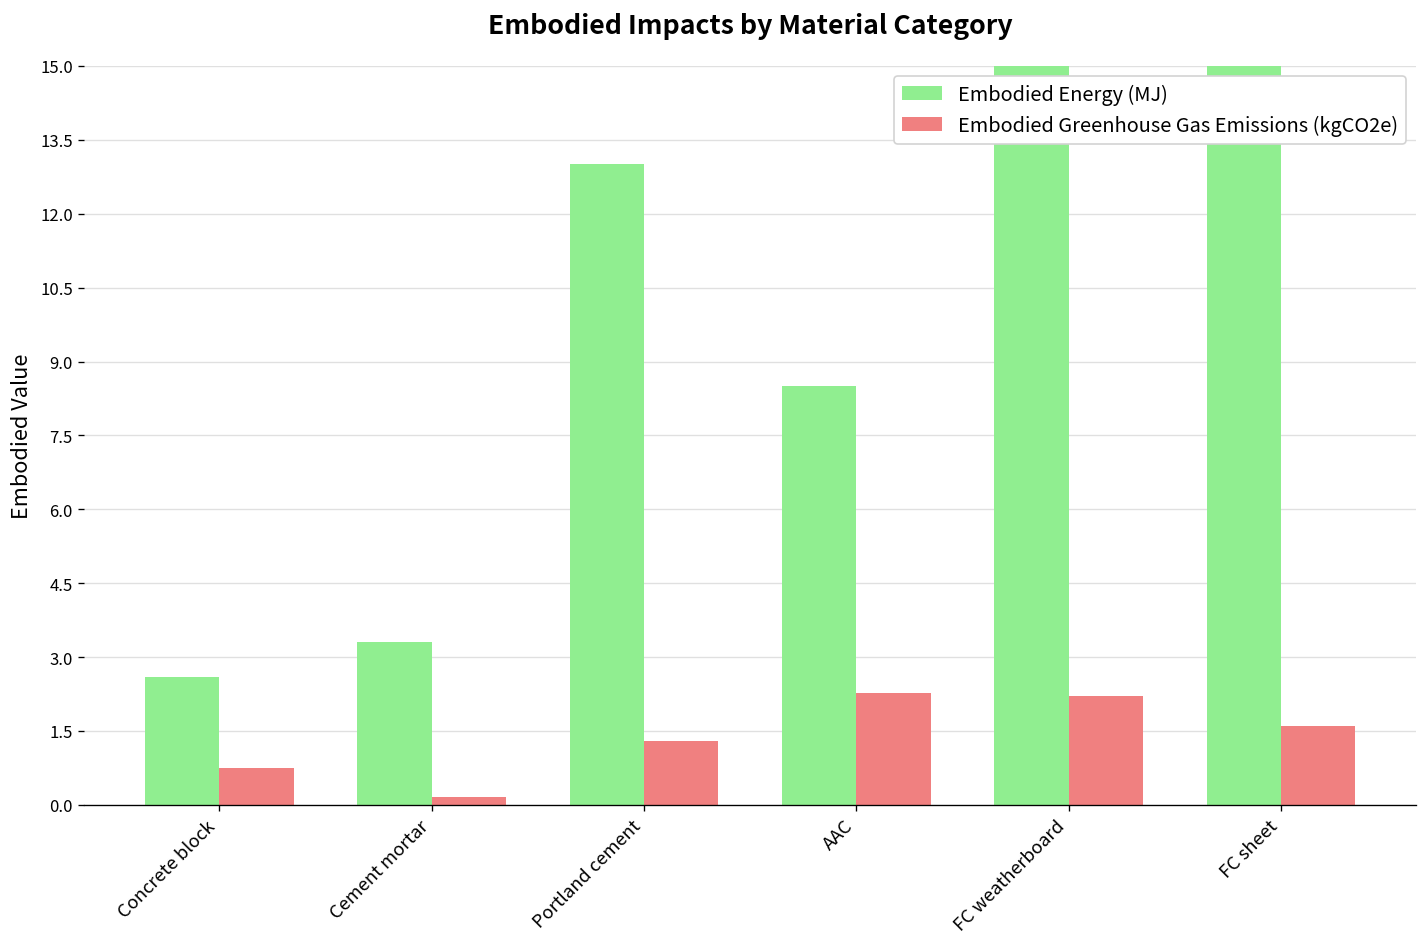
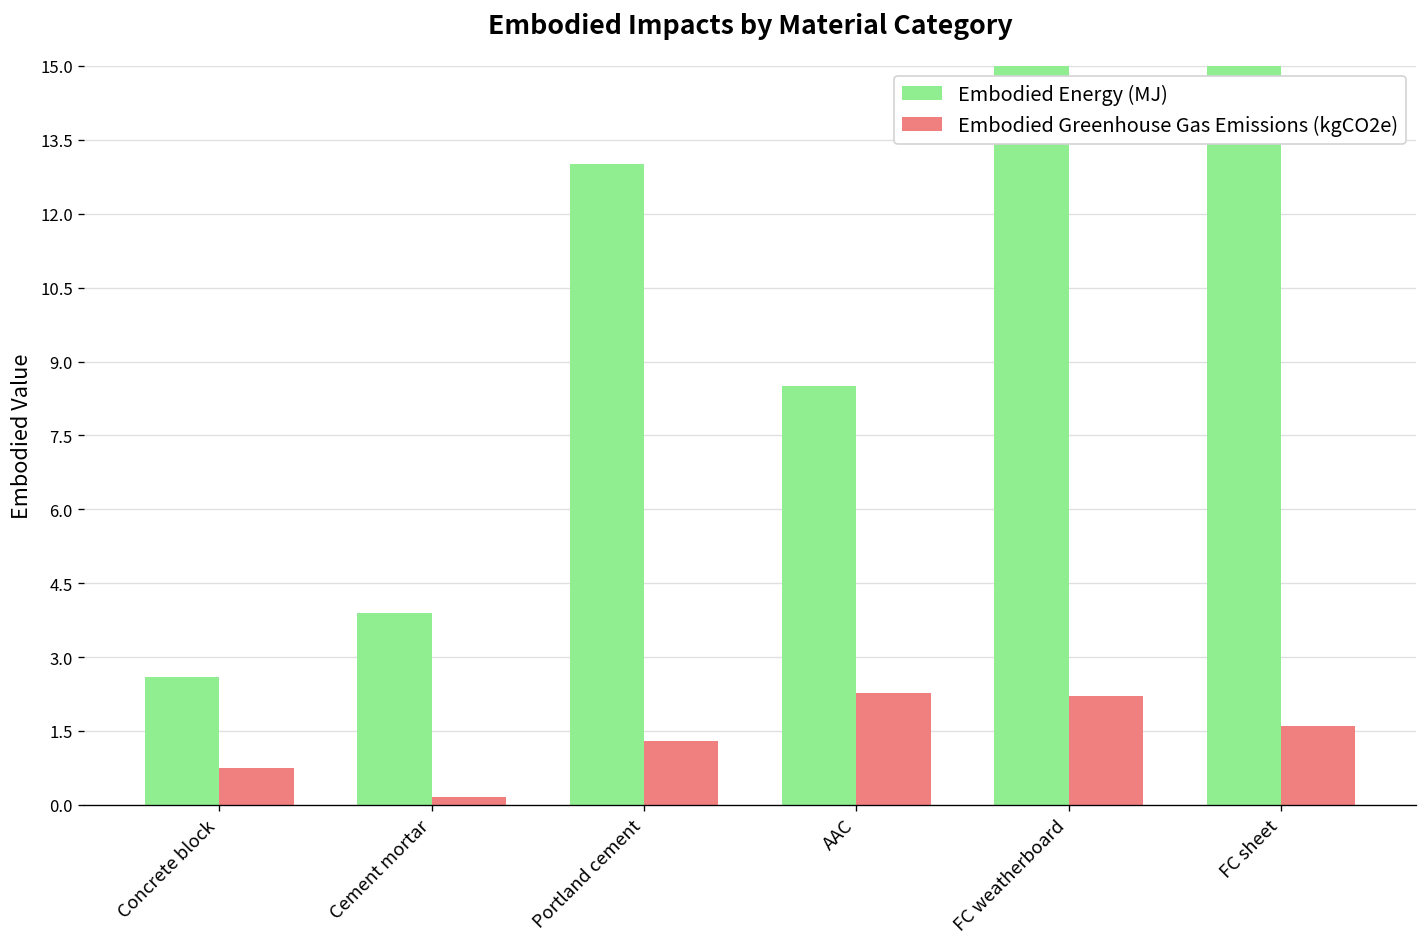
  {
    "Embodied Energy (MJ)": {
      "Concrete block": 2.6,
-     "Cement mortar": 3.3,
+     "Cement mortar": 3.9,
      "Portland cement": 13.0,
      "AAC": 8.5
    },
    "Embodied Greenhouse Gas Emissions (kgCO2e)": {
      "Concrete block": 0.8,
      "Cement mortar": 0.2,
      "Portland cement": 1.3,
      "AAC": 2.3,
      "FC weatherboard": 2.2,
      "FC sheet": 1.6
    }
  }
